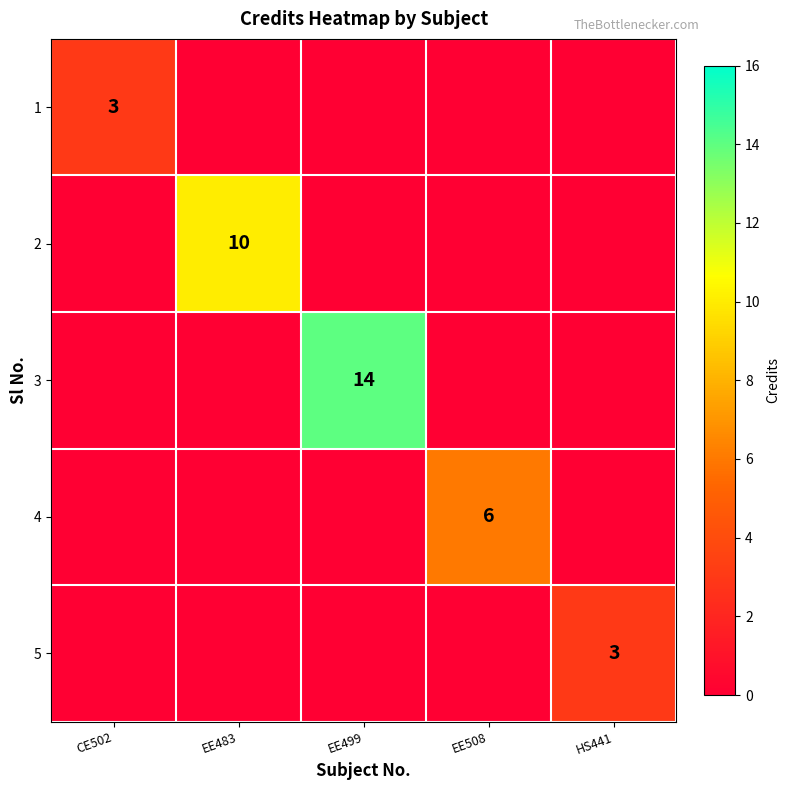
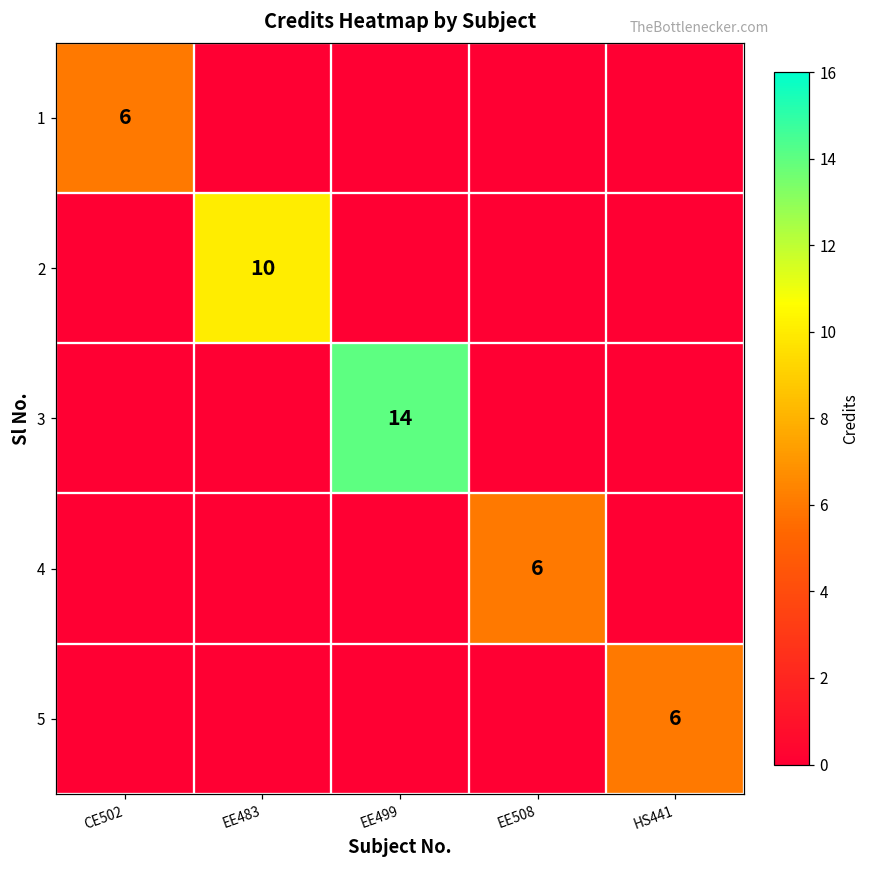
  {
    "1": {
-     "CE502": 3
+     "CE502": 6
    },
    "2": {
      "EE483": 10
    },
    "3": {
      "EE499": 14
    },
    "4": {
      "EE508": 6
    },
    "5": {
-     "HS441": 3
+     "HS441": 6
    }
  }
